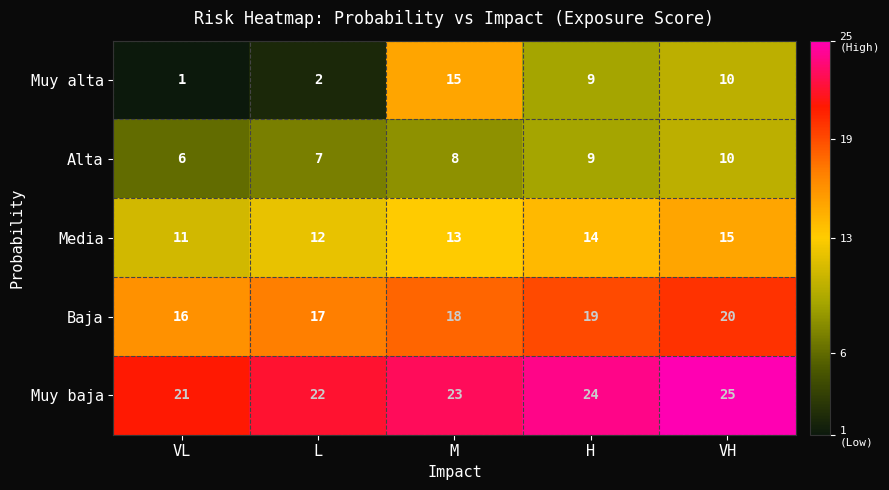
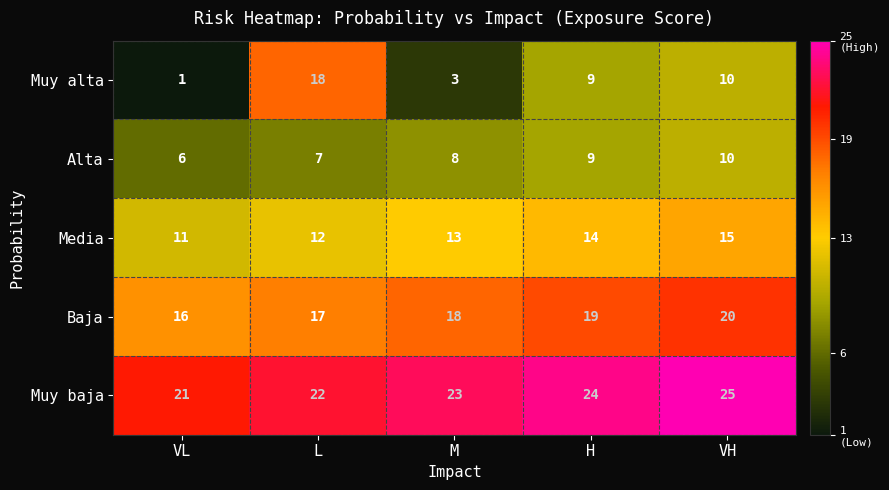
  {
    "Muy alta": {
      "VL": 1,
-     "L": 2,
-     "M": 15,
+     "L": 18,
+     "M": 3,
      "H": 9,
      "VH": 10
    },
    "Alta": {
      "VL": 6,
      "L": 7,
      "M": 8,
      "H": 9,
      "VH": 10
    },
    "Media": {
      "VL": 11,
      "L": 12,
      "M": 13,
      "H": 14,
      "VH": 15
    },
    "Baja": {
      "VL": 16,
      "L": 17,
      "M": 18,
      "H": 19,
      "VH": 20
    },
    "Muy baja": {
      "VL": 21,
      "L": 22,
      "M": 23,
      "H": 24,
      "VH": 25
    }
  }
